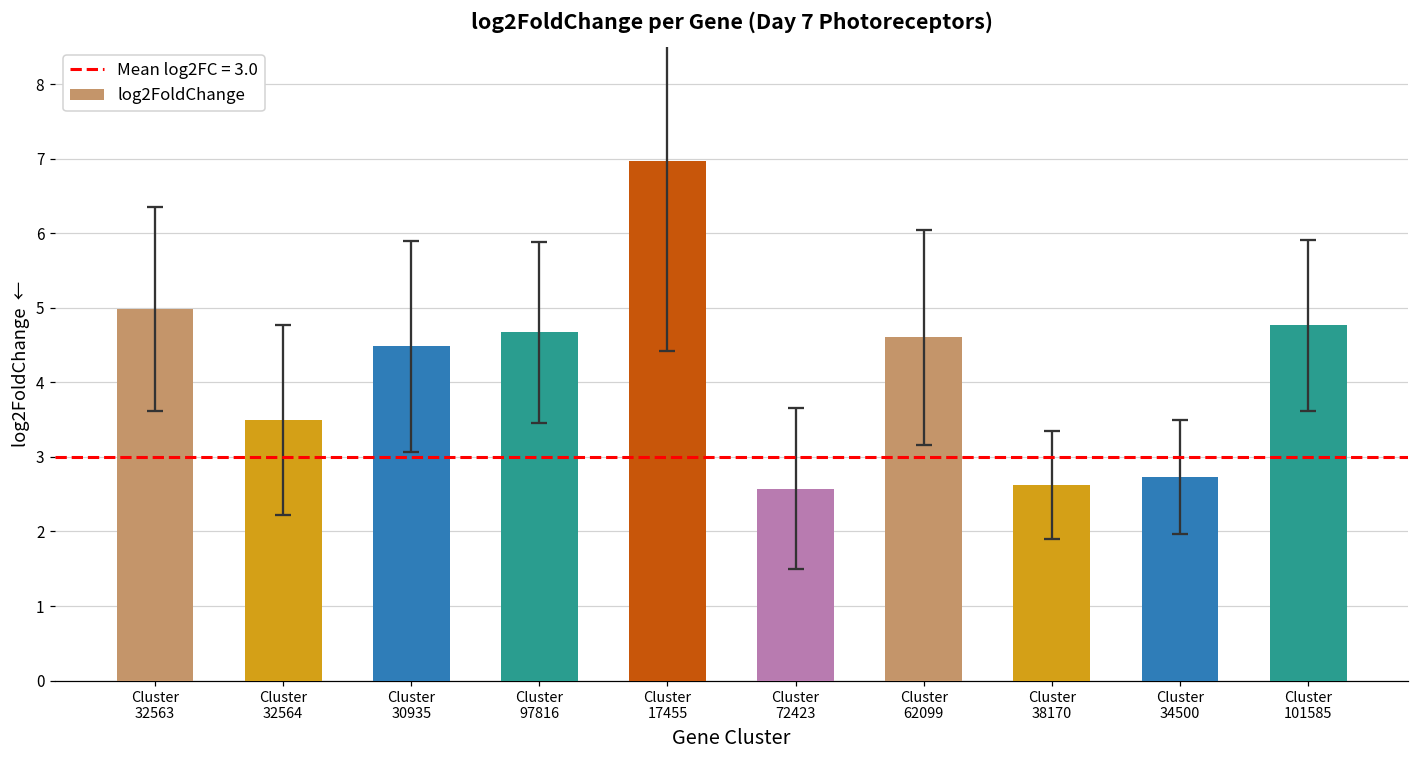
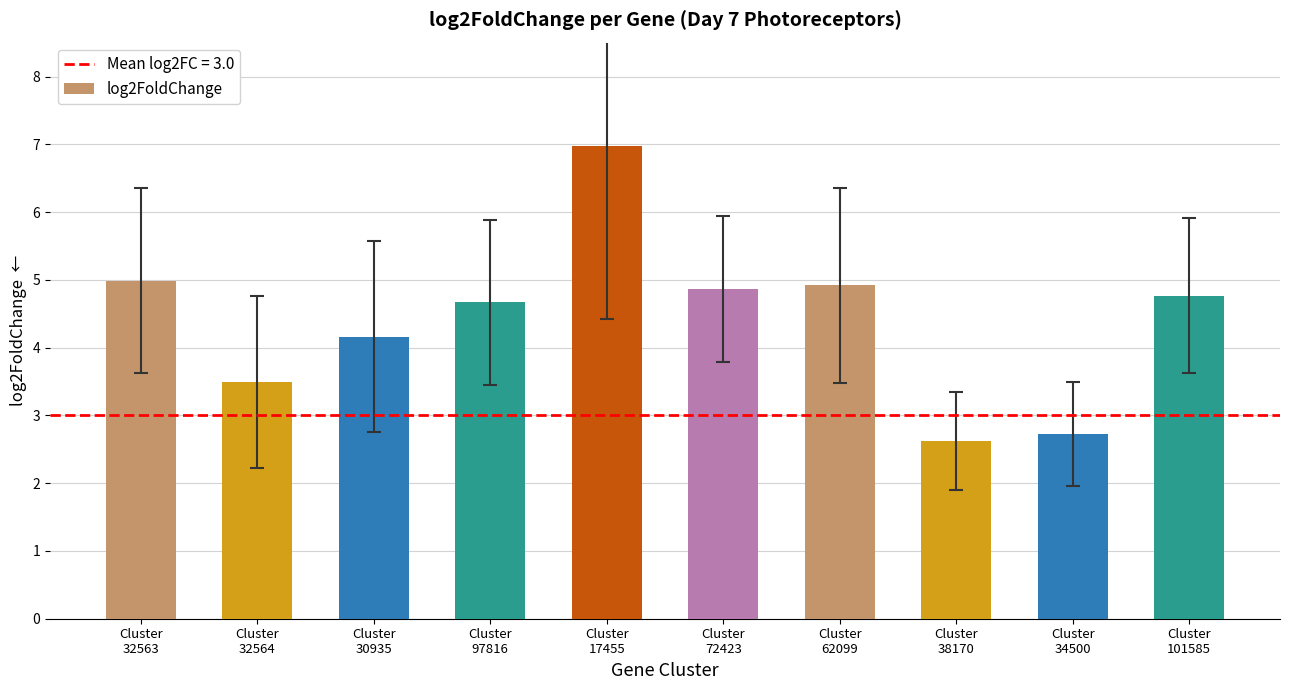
  {
    "log2FoldChange": {
      "Cluster 32563": 5.0,
      "Cluster 32564": 3.5,
-     "Cluster 30935": 4.5,
+     "Cluster 30935": 4.2,
      "Cluster 97816": 4.7,
      "Cluster 17455": 7.0,
-     "Cluster 72423": 2.6,
-     "Cluster 62099": 4.6,
+     "Cluster 72423": 4.9,
+     "Cluster 62099": 4.9,
      "Cluster 38170": 2.6,
      "Cluster 34500": 2.7,
      "Cluster 101585": 4.8
    }
  }
